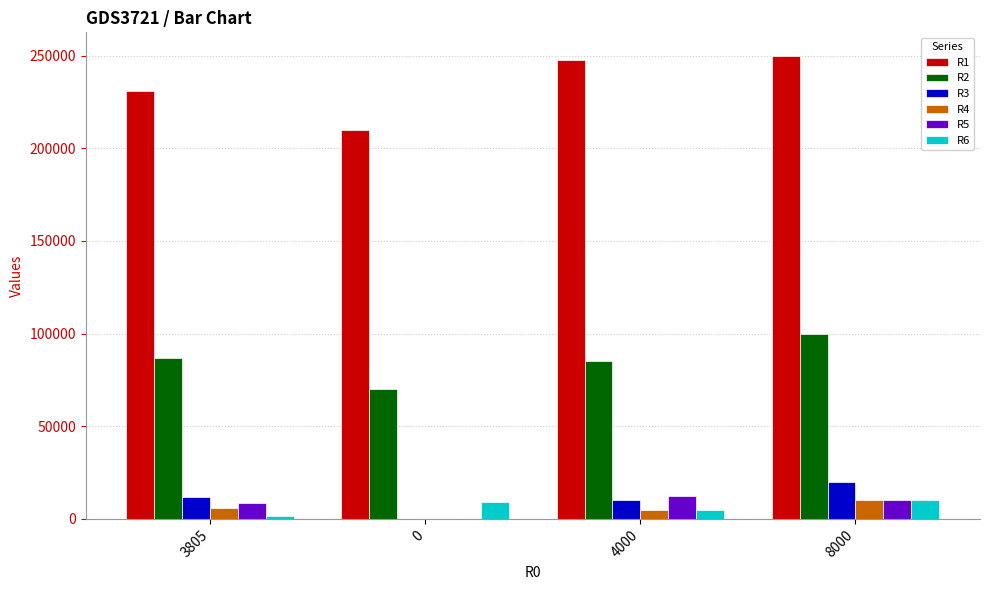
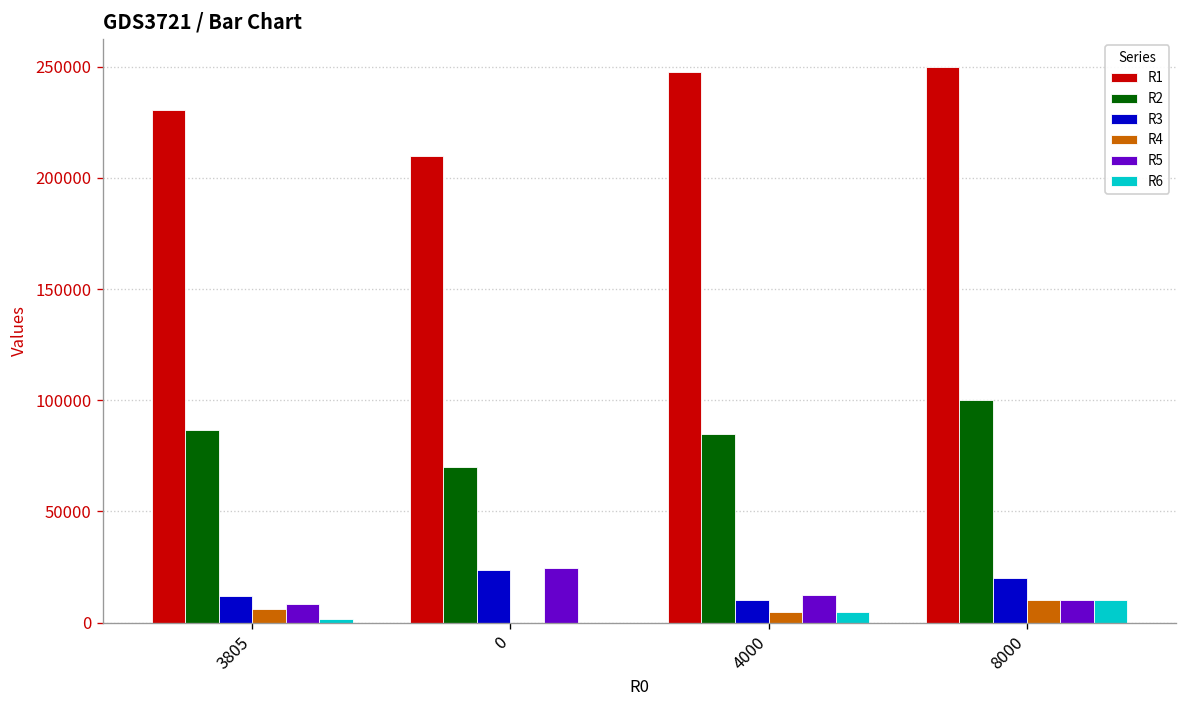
  {
    "R1": {
      "3805": 231000,
      "0": 210000,
      "4000": 248000,
      "8000": 250000
    },
    "R2": {
      "3805": 87000,
      "0": 70000,
      "4000": 85000,
      "8000": 100000
    },
    "R3": {
      "3805": 12000,
-     "0": 0,
+     "0": 24000,
      "4000": 10000,
      "8000": 20000
    },
    "R4": {
      "3805": 6000,
      "0": 0,
      "4000": 5000,
      "8000": 10000
    },
    "R5": {
      "3805": 9000,
-     "0": 0,
+     "0": 24000,
      "4000": 13000,
      "8000": 10000
    },
    "R6": {
      "3805": 2000,
-     "0": 9000,
+     "0": 0,
      "4000": 5000,
      "8000": 10000
    }
  }
